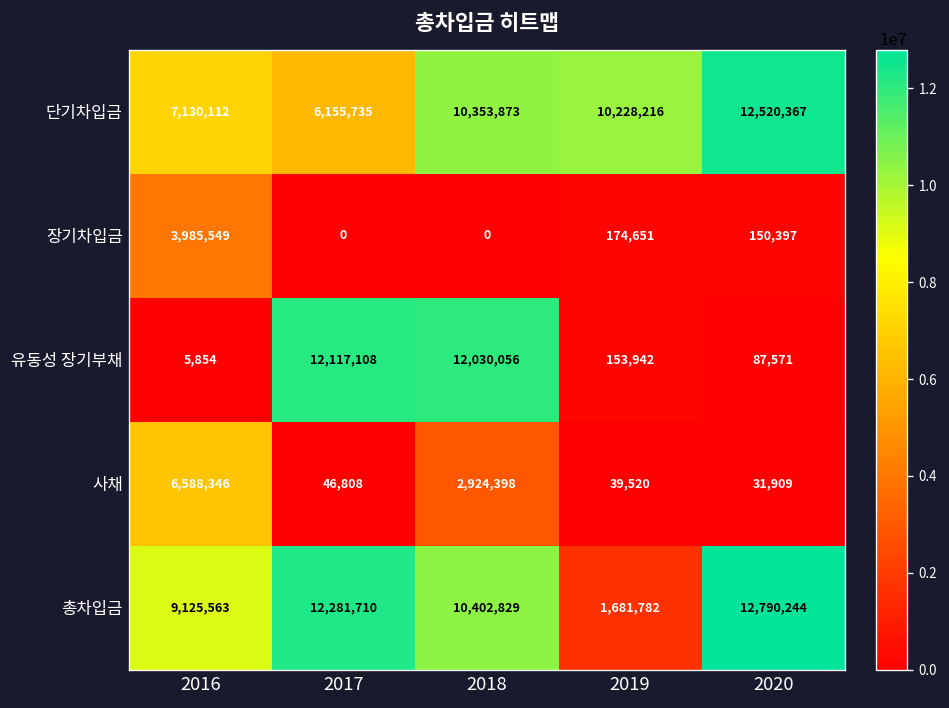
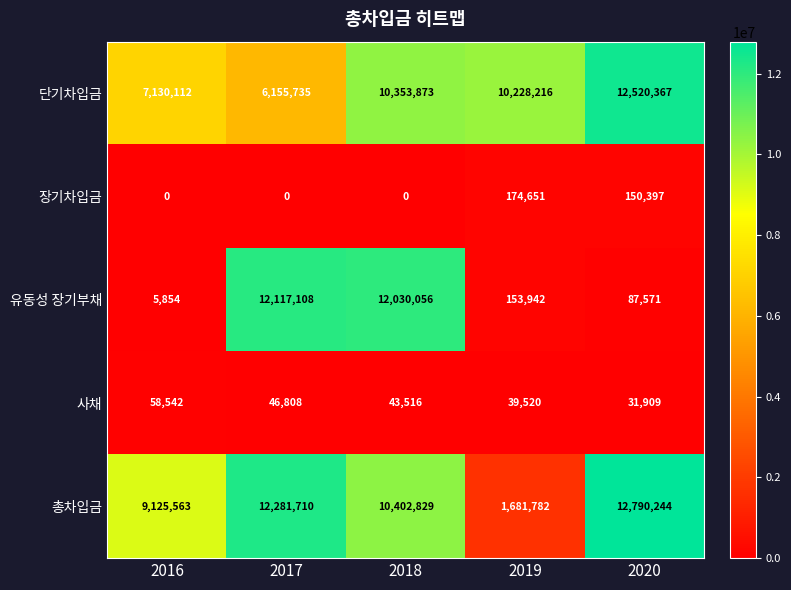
  {
    "단기차입금": {
      "2016": "7,130,112",
      "2017": "6,155,735",
      "2018": "10,353,873",
      "2019": "10,228,216",
      "2020": "12,520,367"
    },
    "장기차입금": {
-     "2016": "3,985,549",
+     "2016": "0",
      "2017": "0",
      "2018": "0",
      "2019": "174,651",
      "2020": "150,397"
    },
    "유동성 장기부채": {
      "2016": "5,854",
      "2017": "12,117,108",
      "2018": "12,030,056",
      "2019": "153,942",
      "2020": "87,571"
    },
    "사채": {
-     "2016": "6,588,346",
+     "2016": "58,542",
      "2017": "46,808",
-     "2018": "2,924,398",
+     "2018": "43,516",
      "2019": "39,520",
      "2020": "31,909"
    },
    "총차입금": {
      "2016": "9,125,563",
      "2017": "12,281,710",
      "2018": "10,402,829",
      "2019": "1,681,782",
      "2020": "12,790,244"
    }
  }
